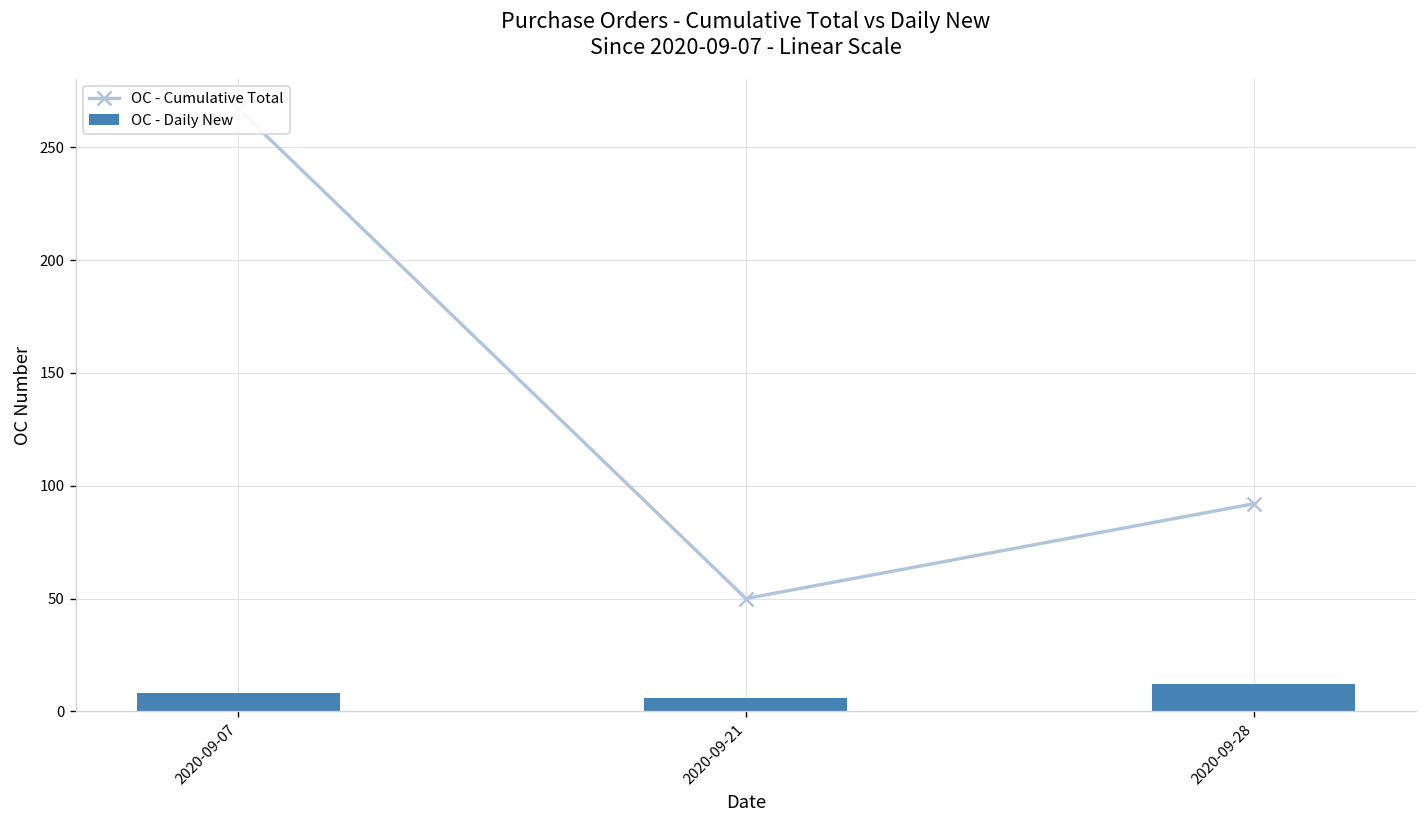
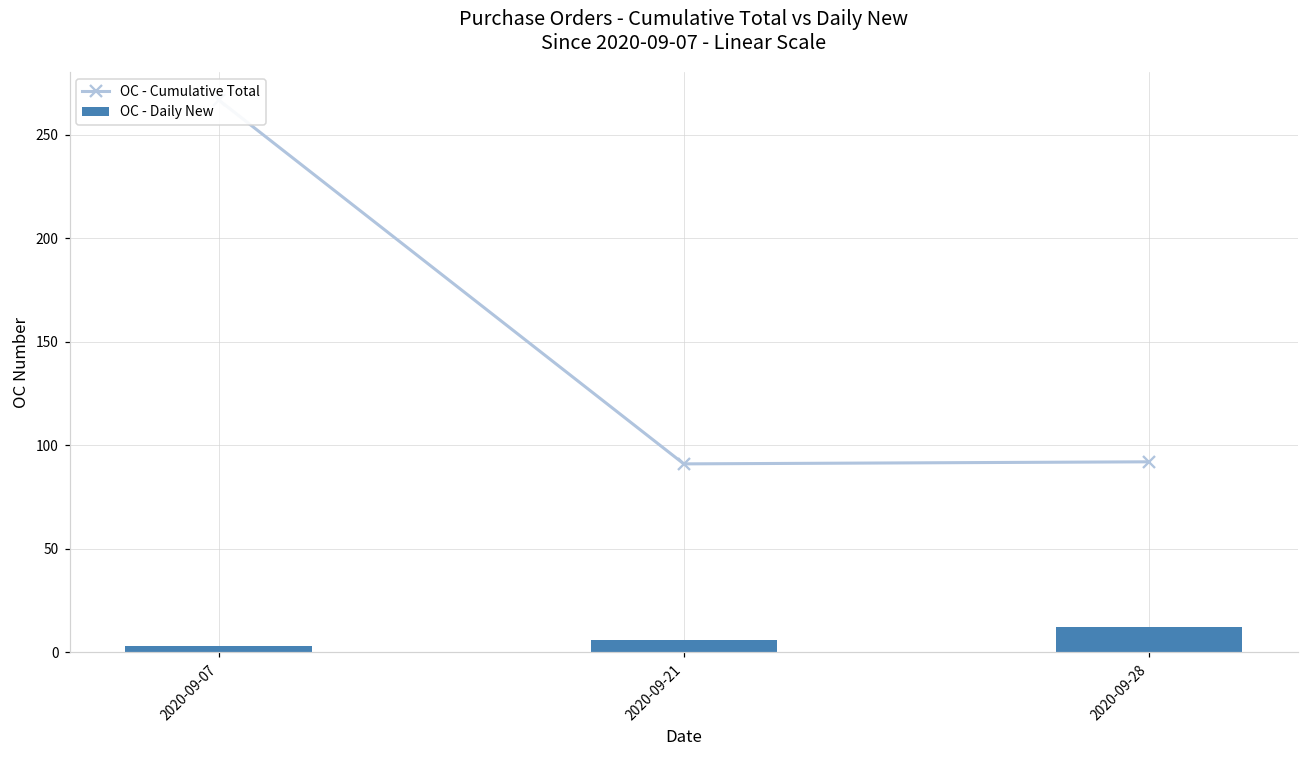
  {
    "OC - Daily New": {
-     "2020-09-07": 8,
+     "2020-09-07": 3,
      "2020-09-21": 6,
      "2020-09-28": 12
    },
    "OC - Cumulative Total": {
-     "2020-09-21": 50,
+     "2020-09-21": 91,
      "2020-09-28": 92
    }
  }
